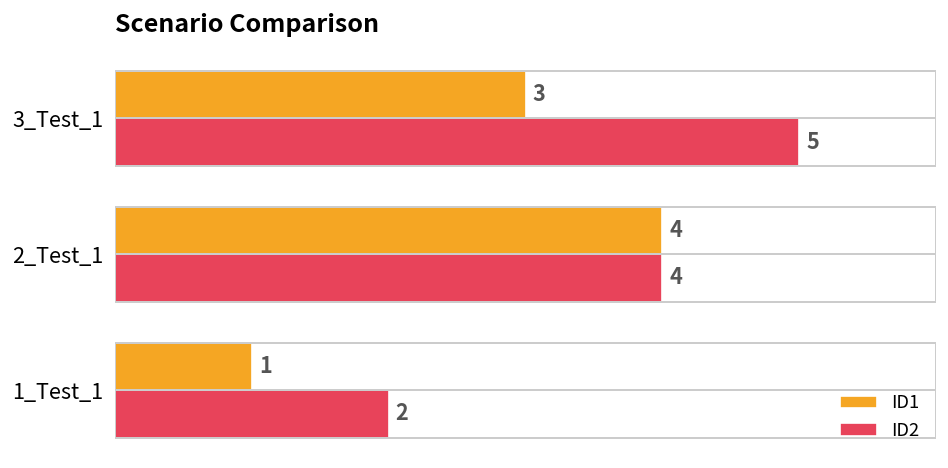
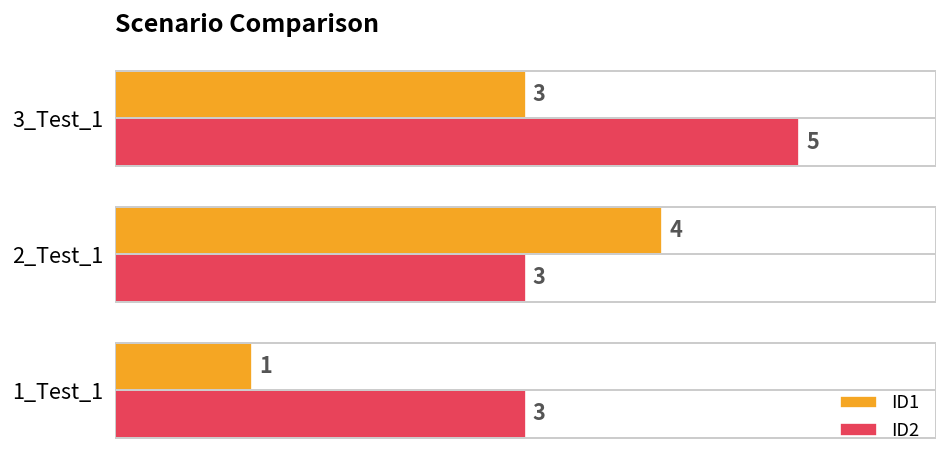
  {
    "ID1": {
      "3_Test_1": 3,
      "2_Test_1": 4,
      "1_Test_1": 1
    },
    "ID2": {
      "3_Test_1": 5,
-     "2_Test_1": 4,
-     "1_Test_1": 2
+     "2_Test_1": 3,
+     "1_Test_1": 3
    }
  }
